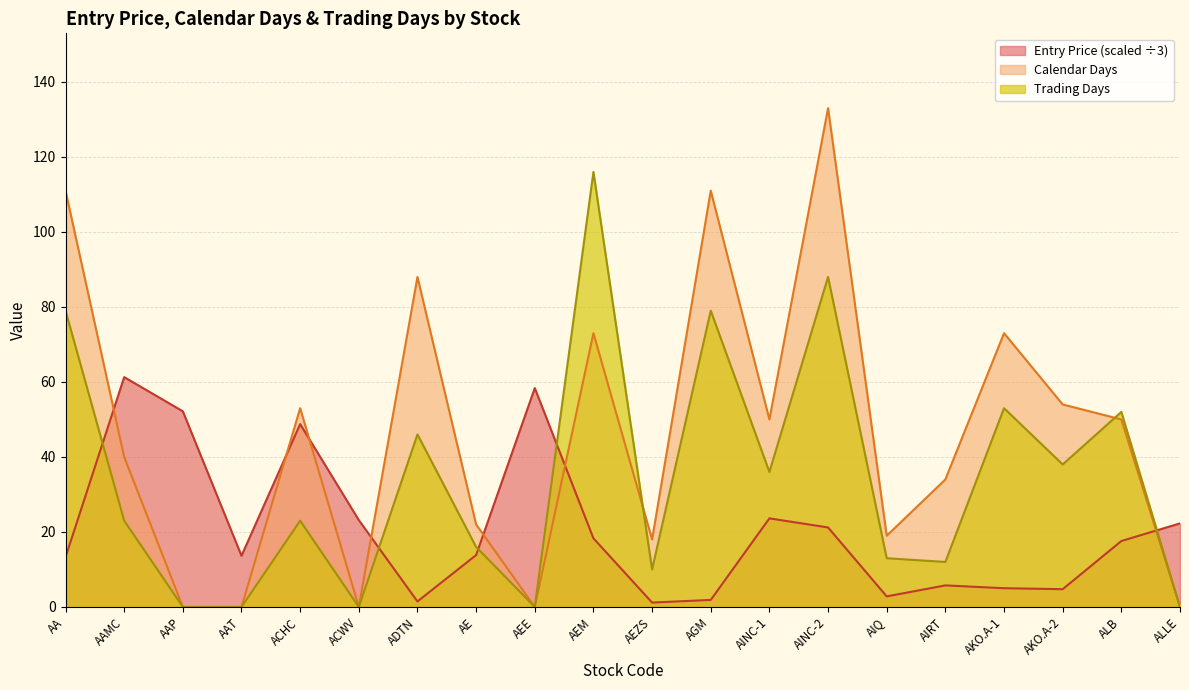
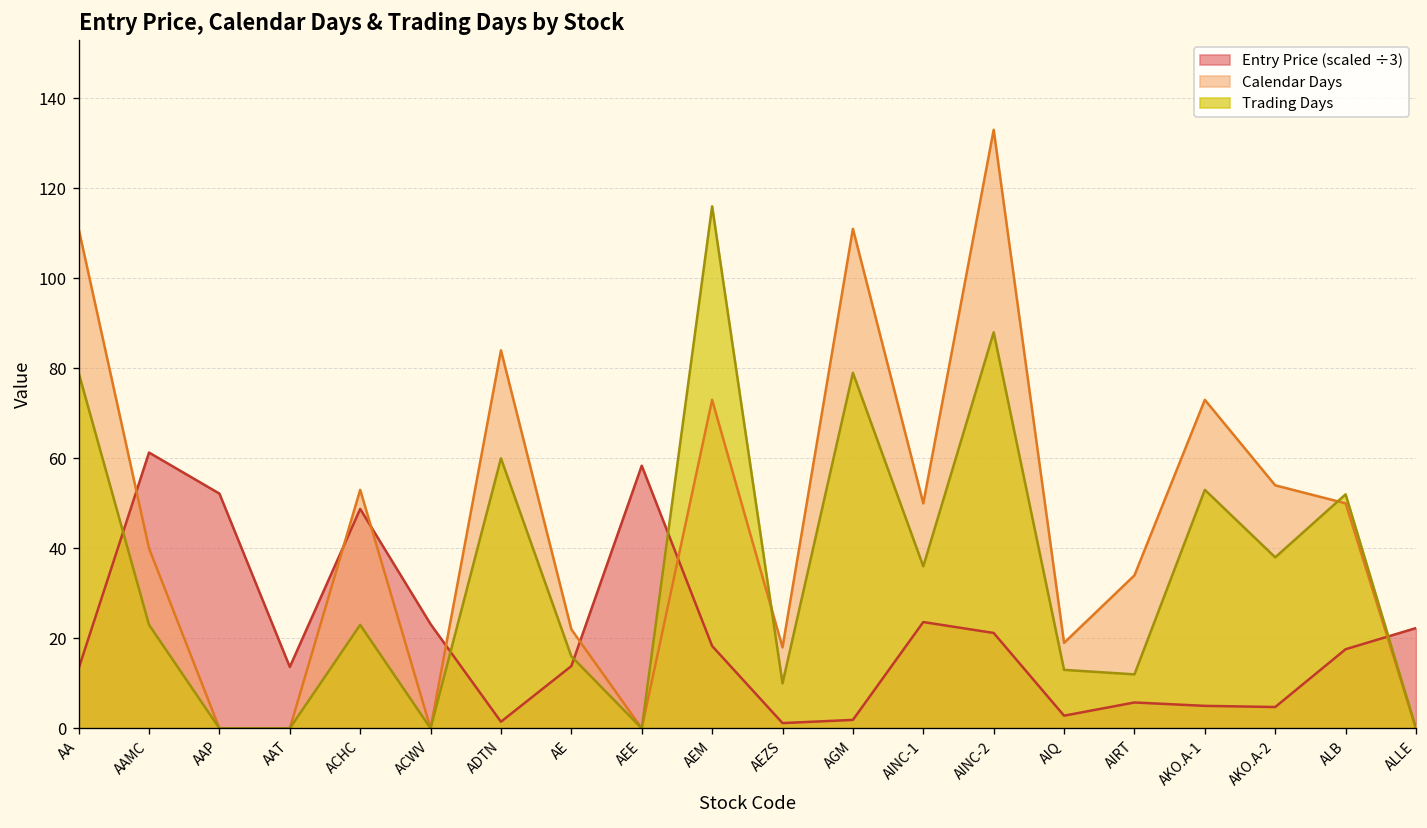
  {
    "Entry Price (scaled ÷3)": {
      "AA": 13,
      "AAMC": 61,
      "AAP": 52,
      "AAT": 14,
      "ACHC": 49,
      "ACWV": 23,
      "ADTN": 1,
      "AE": 14,
      "AEE": 58,
      "AEM": 18,
      "AEZS": 1,
      "AGM": 2,
      "AINC-1": 24,
      "AINC-2": 21,
      "AIQ": 3,
      "AIRT": 6,
      "AKO.A-1": 5,
      "AKO.A-2": 5,
      "ALB": 18,
      "ALLE": 22
    },
    "Calendar Days": {
      "AA": 111,
      "AAMC": 40,
      "ACHC": 53,
-     "ADTN": 88,
+     "ADTN": 84,
      "AE": 22,
      "AEM": 73,
      "AEZS": 18,
      "AGM": 111,
      "AINC-1": 50,
      "AINC-2": 133,
      "AIQ": 19,
      "AIRT": 34,
      "AKO.A-1": 73,
      "AKO.A-2": 54,
      "ALB": 50
    },
    "Trading Days": {
      "AA": 79,
      "AAMC": 23,
      "ACHC": 23,
-     "ADTN": 46,
+     "ADTN": 60,
      "AE": 16,
      "AEM": 116,
      "AEZS": 10,
      "AGM": 79,
      "AINC-1": 36,
      "AINC-2": 88,
      "AIQ": 13,
      "AIRT": 12,
      "AKO.A-1": 53,
      "AKO.A-2": 38,
      "ALB": 52
    }
  }
